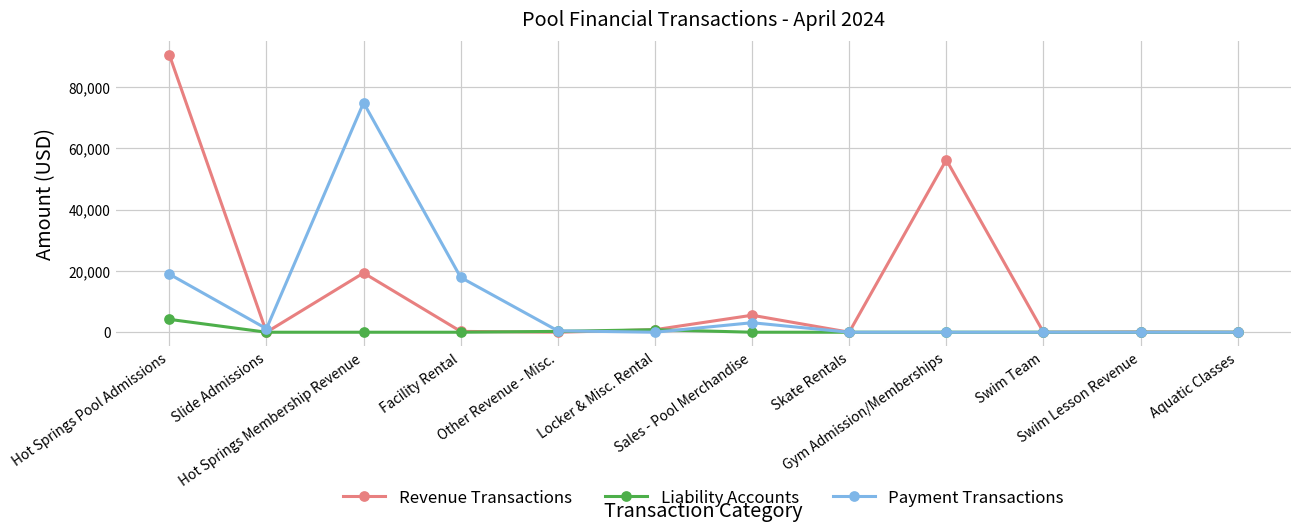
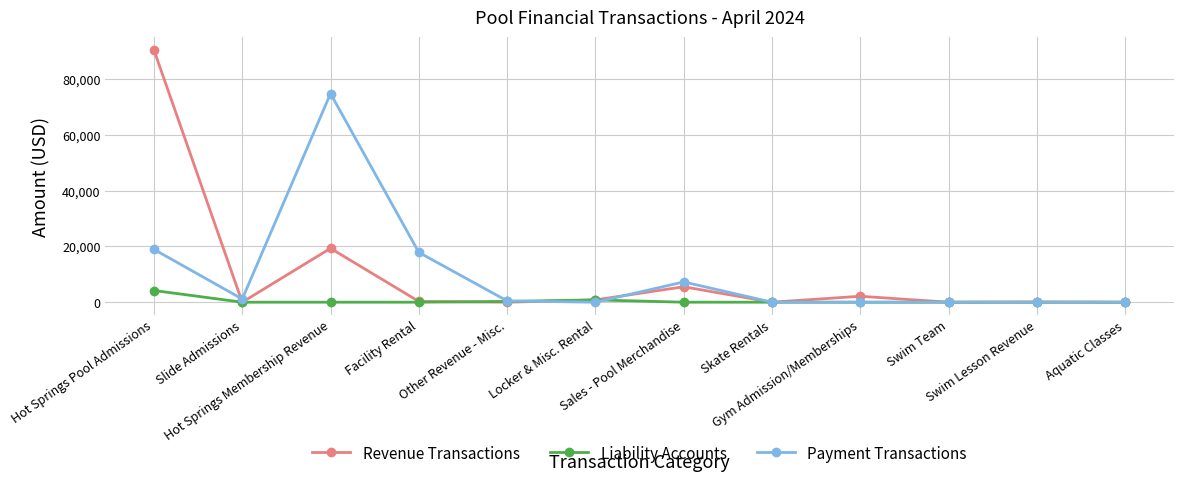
  {
    "Revenue Transactions": {
      "Hot Springs Pool Admissions": "90,000",
      "Hot Springs Membership Revenue": "19,000",
      "Sales - Pool Merchandise": "6,000",
-     "Gym Admission/Memberships": "56,000"
+     "Gym Admission/Memberships": "2,000"
    },
    "Liability Accounts": {
      "Hot Springs Pool Admissions": "4,000",
      "Hot Springs Membership Revenue": "0",
      "Sales - Pool Merchandise": "0"
    },
    "Payment Transactions": {
      "Hot Springs Pool Admissions": "19,000",
      "Slide Admissions": "1,000",
      "Hot Springs Membership Revenue": "75,000",
      "Facility Rental": "18,000",
-     "Sales - Pool Merchandise": "3,000"
+     "Sales - Pool Merchandise": "7,000"
    }
  }
